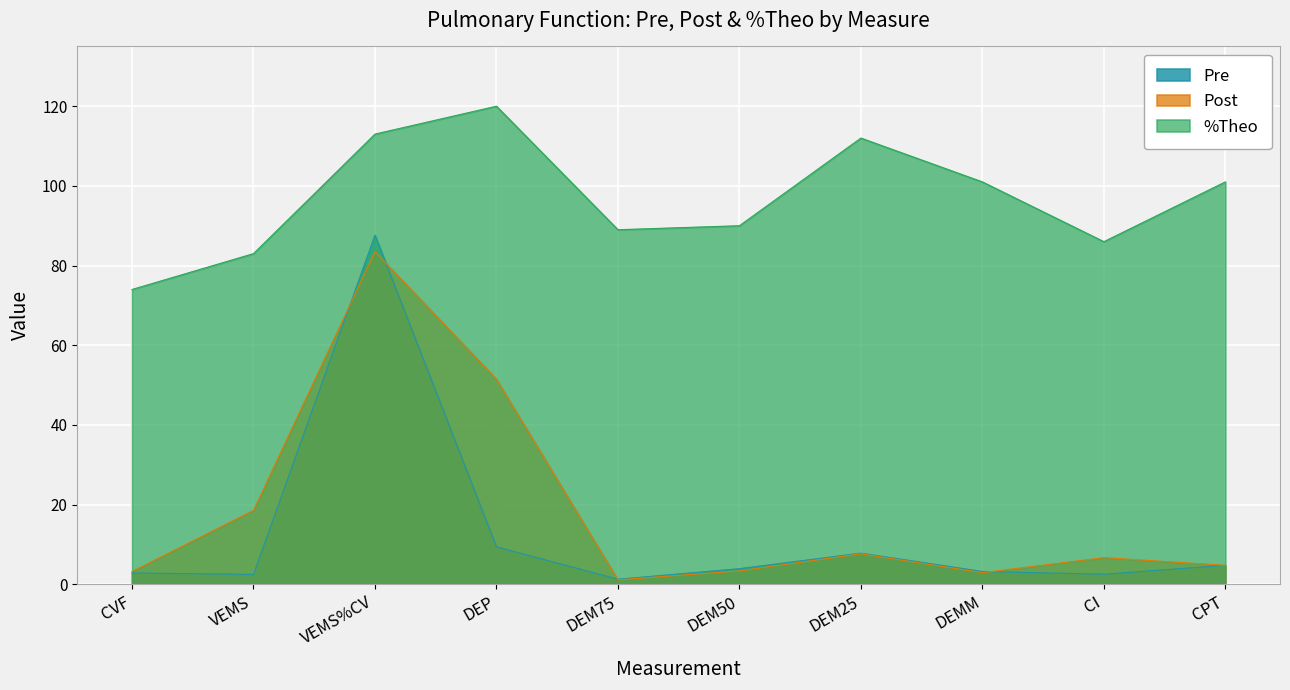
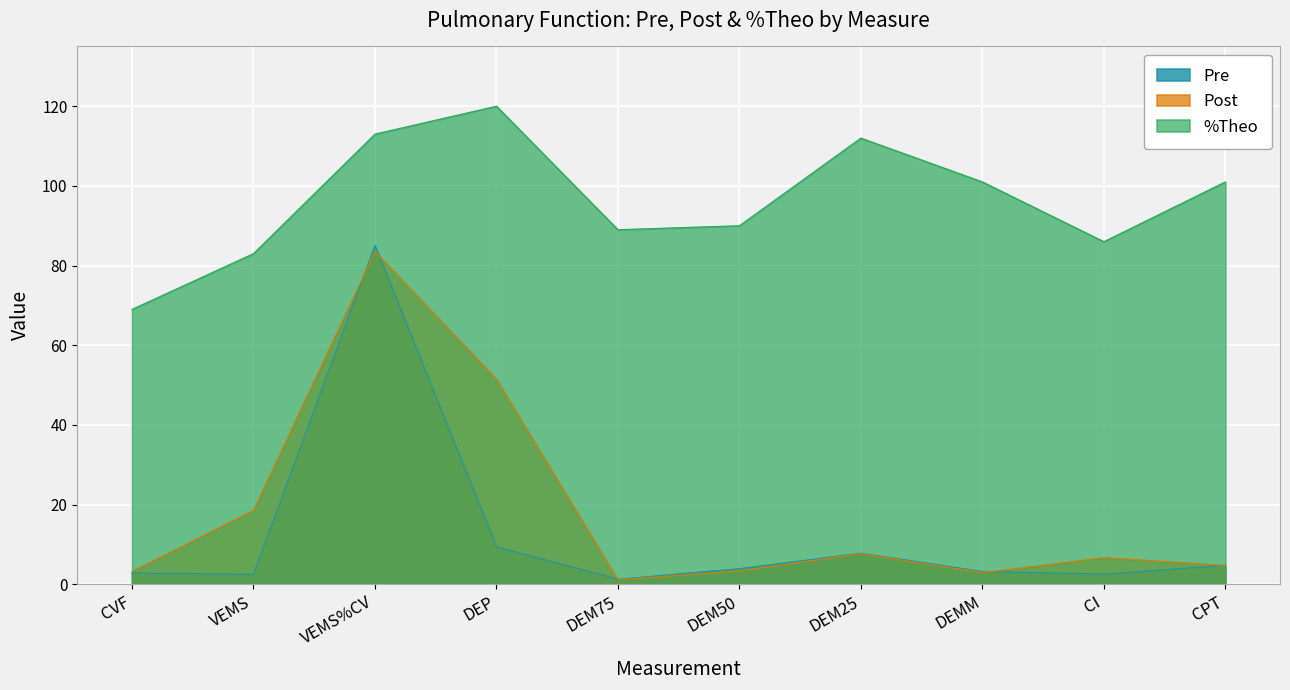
  {
    "Pre": {
      "VEMS": 2,
-     "VEMS%CV": 88,
+     "VEMS%CV": 85,
      "DEP": 9,
      "CI": 3
    },
    "Post": {
      "VEMS": 19,
      "VEMS%CV": 84,
      "DEP": 51,
      "CI": 7
    },
    "%Theo": {
-     "CVF": 74,
+     "CVF": 69,
      "VEMS": 83,
      "VEMS%CV": 113,
      "DEP": 120,
      "DEM75": 89,
      "DEM50": 90,
      "DEM25": 112,
      "DEMM": 101,
      "CI": 86,
      "CPT": 101
    }
  }
